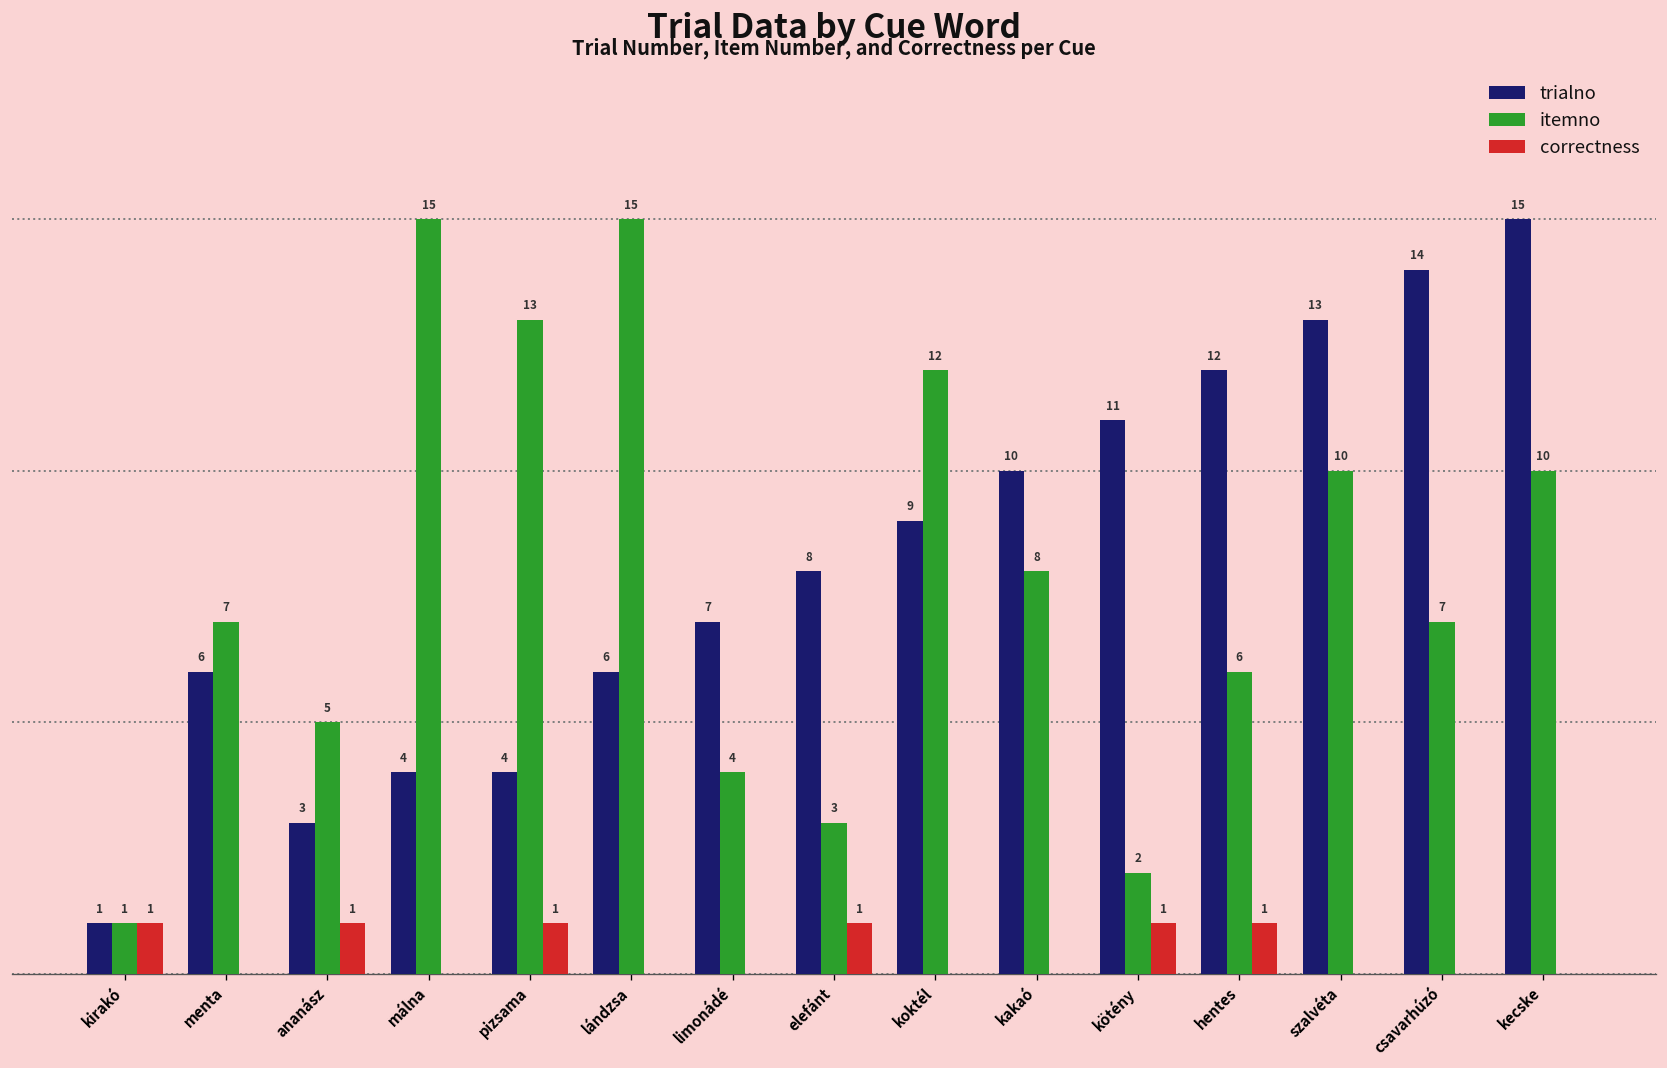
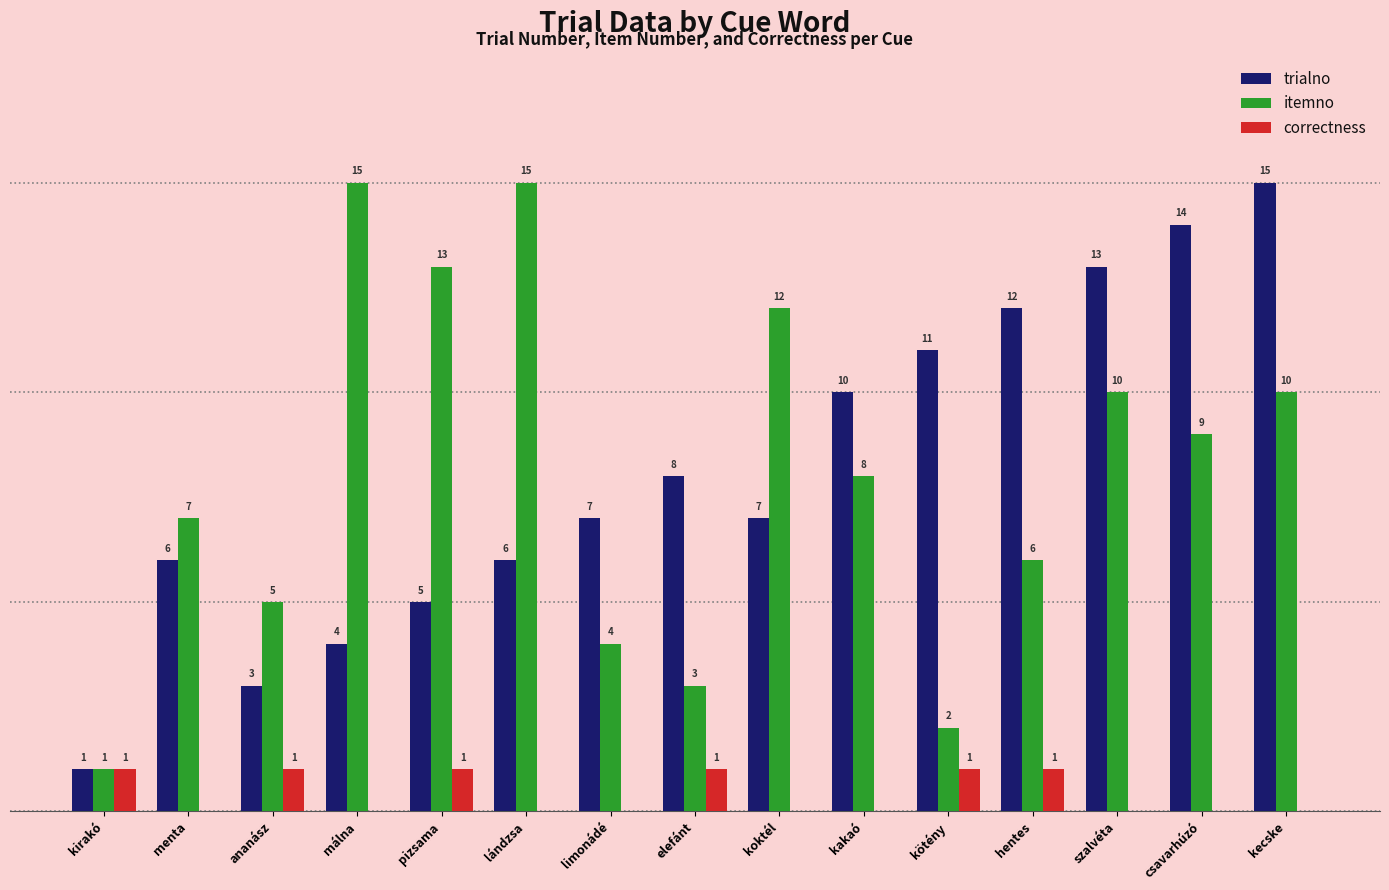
  {
    "trialno": {
      "kirakó": 1,
      "menta": 6,
      "ananász": 3,
      "málna": 4,
-     "pizsama": 4,
+     "pizsama": 5,
      "lándzsa": 6,
      "limonádé": 7,
      "elefánt": 8,
-     "koktél": 9,
+     "koktél": 7,
      "kakaó": 10,
      "kötény": 11,
      "hentes": 12,
      "szalvéta": 13,
      "csavarhúzó": 14,
      "kecske": 15
    },
    "itemno": {
      "kirakó": 1,
      "menta": 7,
      "ananász": 5,
      "málna": 15,
      "pizsama": 13,
      "lándzsa": 15,
      "limonádé": 4,
      "elefánt": 3,
      "koktél": 12,
      "kakaó": 8,
      "kötény": 2,
      "hentes": 6,
      "szalvéta": 10,
-     "csavarhúzó": 7,
+     "csavarhúzó": 9,
      "kecske": 10
    },
    "correctness": {
      "kirakó": 1,
      "ananász": 1,
      "pizsama": 1,
      "elefánt": 1,
      "kötény": 1,
      "hentes": 1
    }
  }
